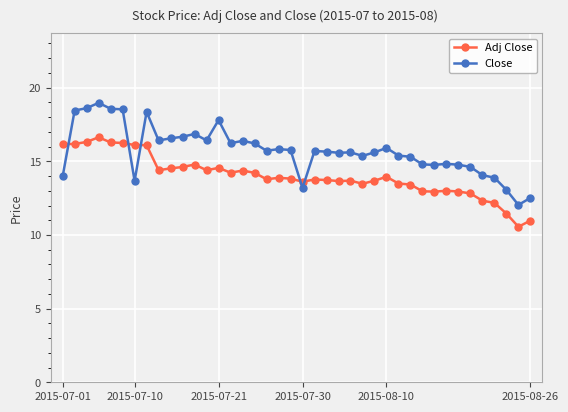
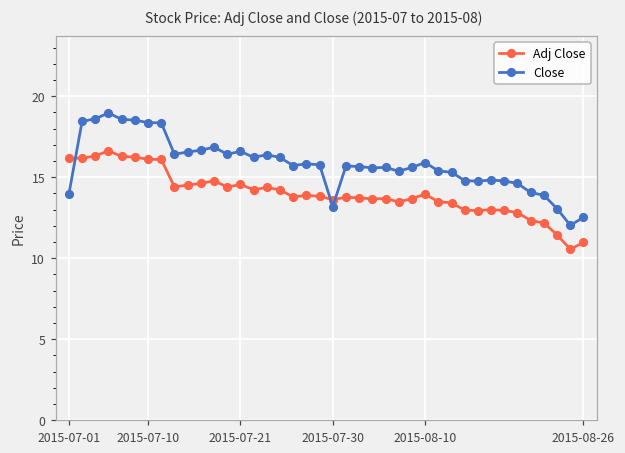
  {
    "Adj Close": {
      "2015-07-01": 16.2,
      "2015-07-10": 16.1,
      "2015-07-21": 14.6,
      "2015-07-30": 13.6,
      "2015-08-10": 14.0,
      "2015-08-26": 11.0
    },
    "Close": {
      "2015-07-01": 14.0,
-     "2015-07-10": 13.7,
-     "2015-07-21": 17.8,
+     "2015-07-10": 18.4,
+     "2015-07-21": 16.6,
      "2015-07-30": 13.2,
      "2015-08-10": 15.9,
      "2015-08-26": 12.5
    }
  }
